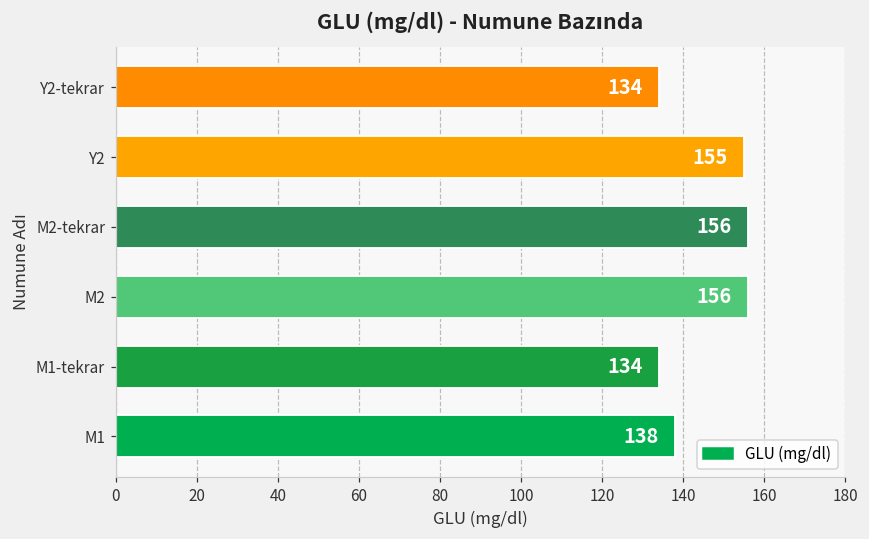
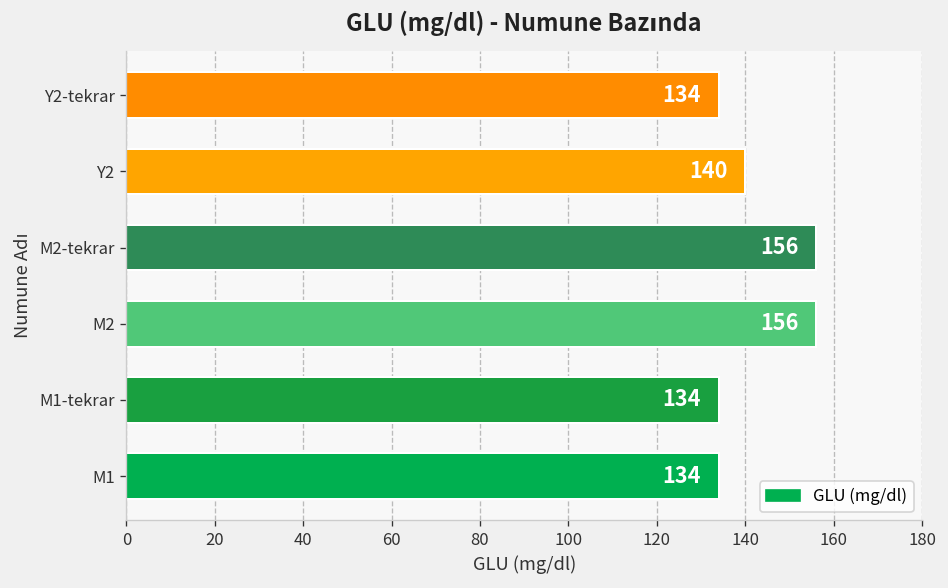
  {
    "Y2-tekrar": 134,
-   "Y2": 155,
+   "Y2": 140,
    "M2-tekrar": 156,
    "M2": 156,
    "M1-tekrar": 134,
-   "M1": 138
+   "M1": 134
  }
